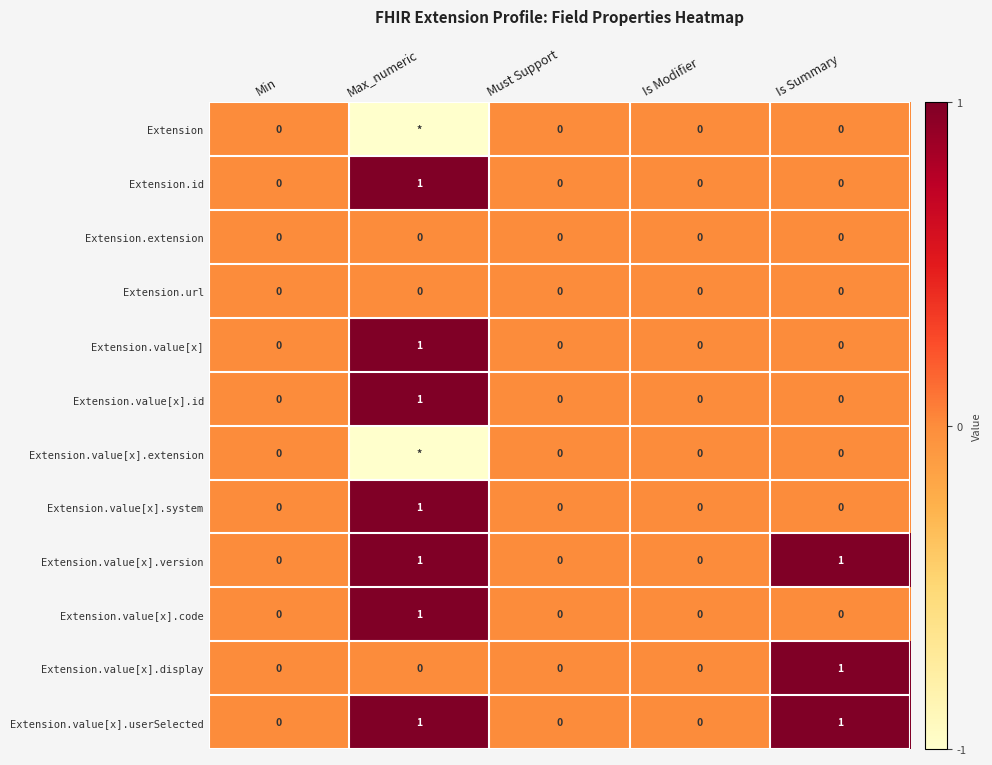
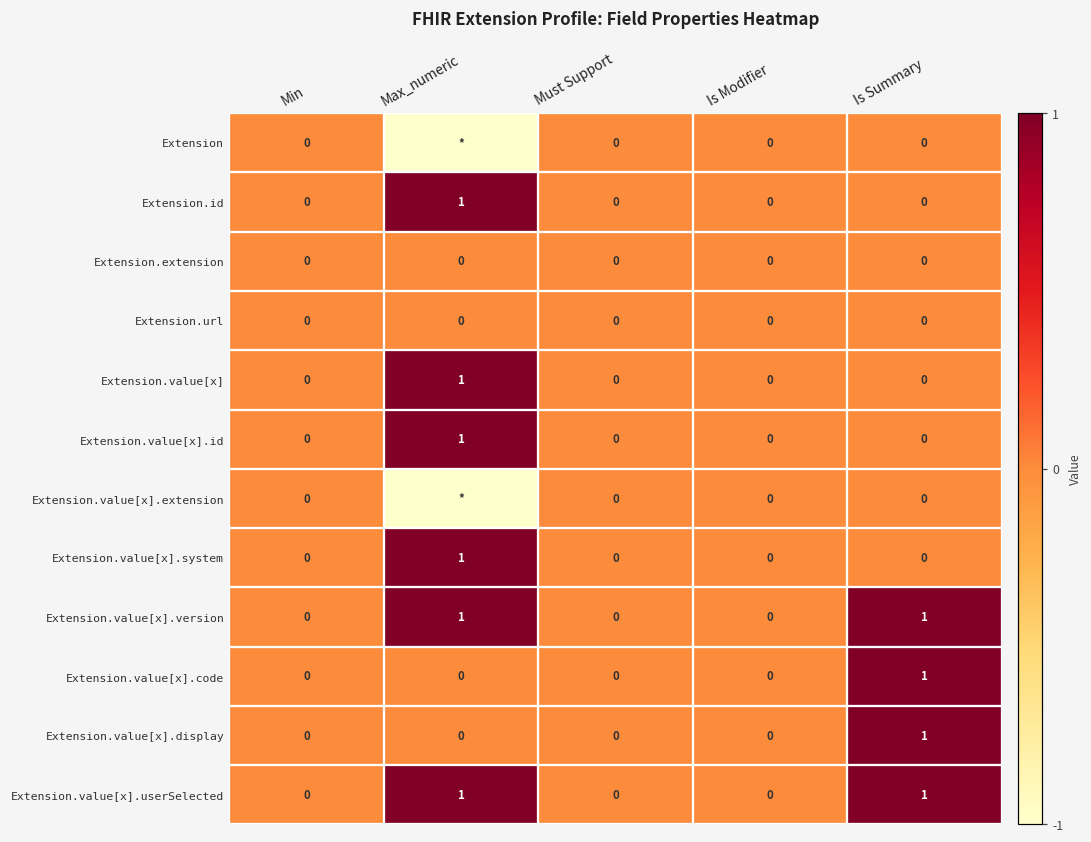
  {
    "Extension": {
      "Min": 0,
      "Must Support": 0,
      "Is Modifier": 0,
      "Is Summary": 0
    },
    "Extension.id": {
      "Min": 0,
      "Max_numeric": 1,
      "Must Support": 0,
      "Is Modifier": 0,
      "Is Summary": 0
    },
    "Extension.extension": {
      "Min": 0,
      "Max_numeric": 0,
      "Must Support": 0,
      "Is Modifier": 0,
      "Is Summary": 0
    },
    "Extension.url": {
      "Min": 0,
      "Max_numeric": 0,
      "Must Support": 0,
      "Is Modifier": 0,
      "Is Summary": 0
    },
    "Extension.value[x]": {
      "Min": 0,
      "Max_numeric": 1,
      "Must Support": 0,
      "Is Modifier": 0,
      "Is Summary": 0
    },
    "Extension.value[x].id": {
      "Min": 0,
      "Max_numeric": 1,
      "Must Support": 0,
      "Is Modifier": 0,
      "Is Summary": 0
    },
    "Extension.value[x].extension": {
      "Min": 0,
      "Must Support": 0,
      "Is Modifier": 0,
      "Is Summary": 0
    },
    "Extension.value[x].system": {
      "Min": 0,
      "Max_numeric": 1,
      "Must Support": 0,
      "Is Modifier": 0,
      "Is Summary": 0
    },
    "Extension.value[x].version": {
      "Min": 0,
      "Max_numeric": 1,
      "Must Support": 0,
      "Is Modifier": 0,
      "Is Summary": 1
    },
    "Extension.value[x].code": {
      "Min": 0,
-     "Max_numeric": 1,
+     "Max_numeric": 0,
      "Must Support": 0,
      "Is Modifier": 0,
-     "Is Summary": 0
+     "Is Summary": 1
    },
    "Extension.value[x].display": {
      "Min": 0,
      "Max_numeric": 0,
      "Must Support": 0,
      "Is Modifier": 0,
      "Is Summary": 1
    },
    "Extension.value[x].userSelected": {
      "Min": 0,
      "Max_numeric": 1,
      "Must Support": 0,
      "Is Modifier": 0,
      "Is Summary": 1
    }
  }
